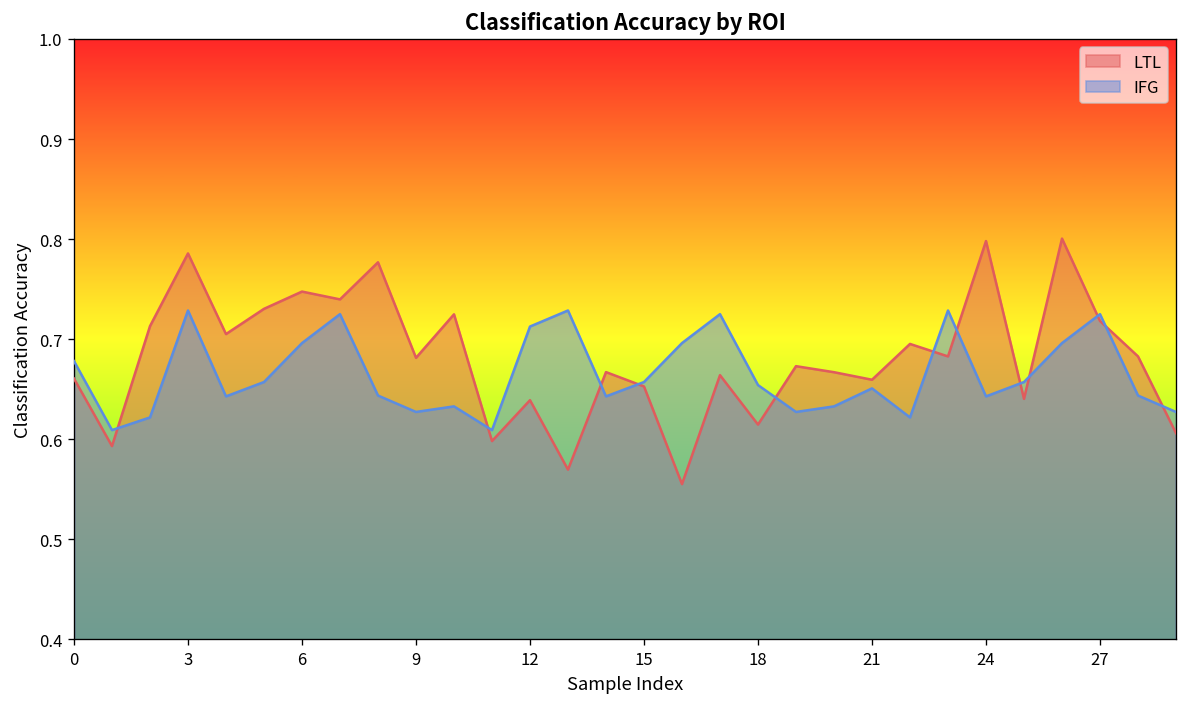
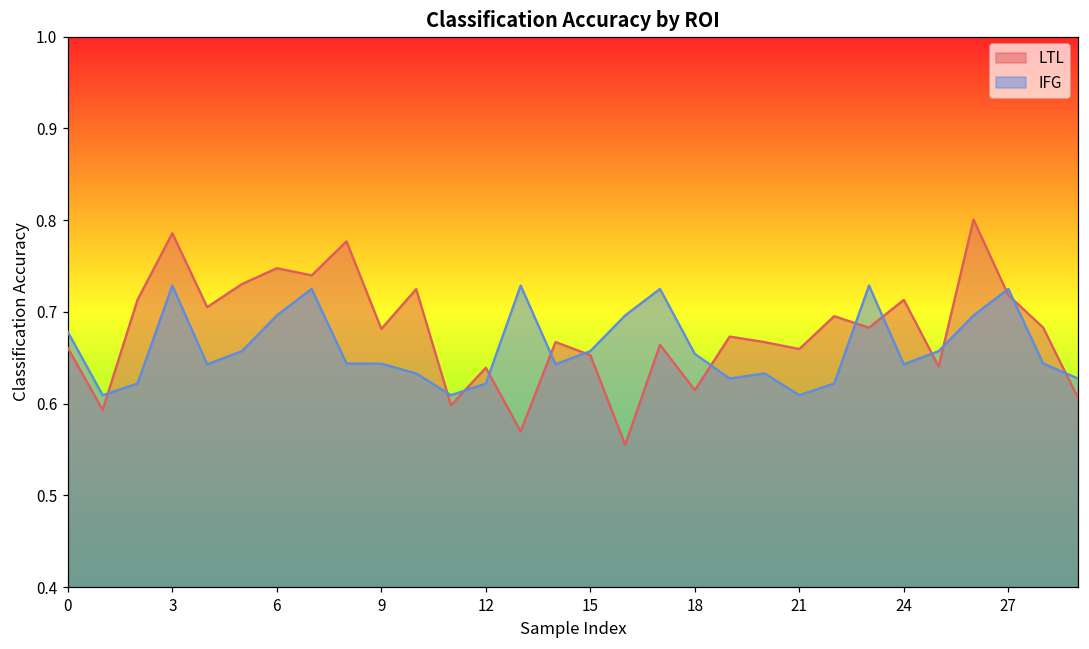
  {
    "LTL": {
      "0": 0.66,
      "3": 0.79,
      "6": 0.75,
      "9": 0.68,
      "12": 0.64,
      "15": 0.65,
      "18": 0.61,
      "21": 0.66,
-     "24": 0.80,
+     "24": 0.71,
      "27": 0.72
    },
    "IFG": {
      "0": 0.68,
      "3": 0.73,
      "6": 0.70,
-     "9": 0.63,
-     "12": 0.71,
+     "9": 0.64,
+     "12": 0.62,
      "15": 0.66,
      "18": 0.65,
-     "21": 0.65,
+     "21": 0.61,
      "24": 0.64,
      "27": 0.73
    }
  }
